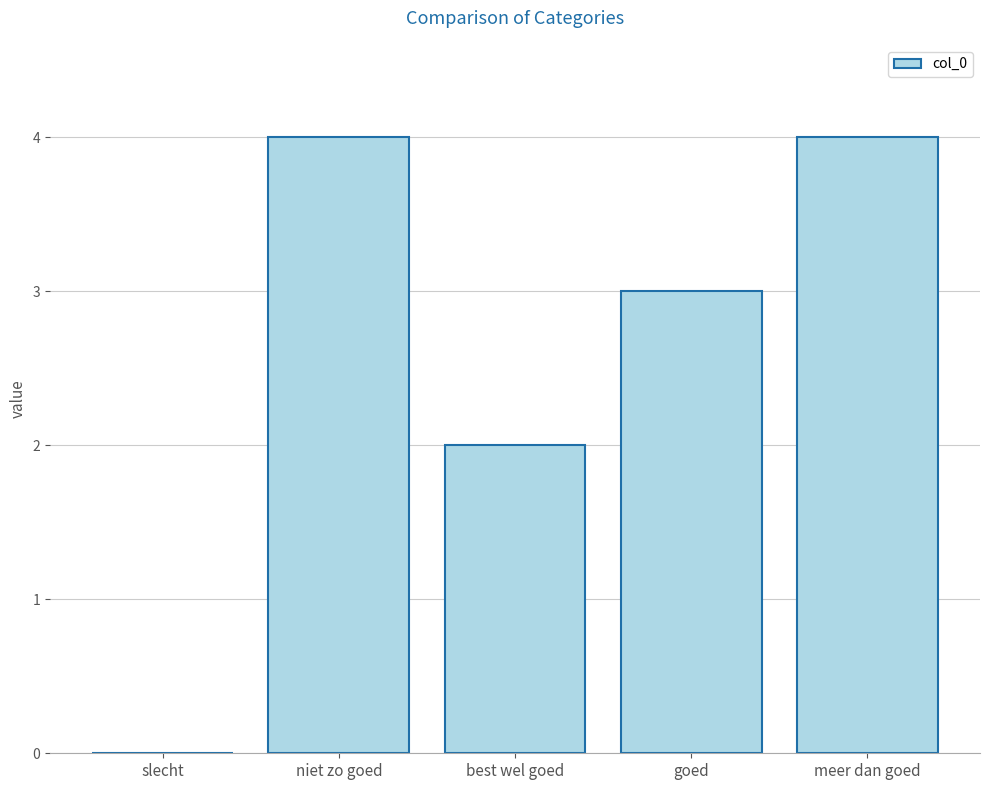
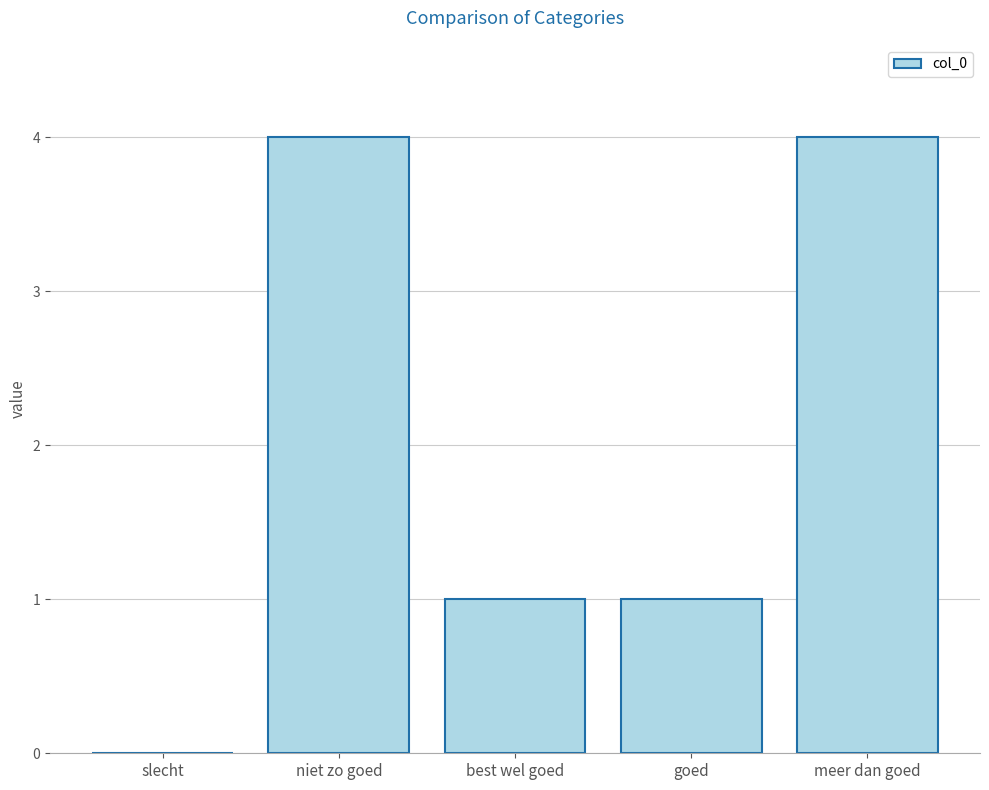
  {
    "slecht": 0,
    "niet zo goed": 4,
-   "best wel goed": 2,
-   "goed": 3,
+   "best wel goed": 1,
+   "goed": 1,
    "meer dan goed": 4
  }
